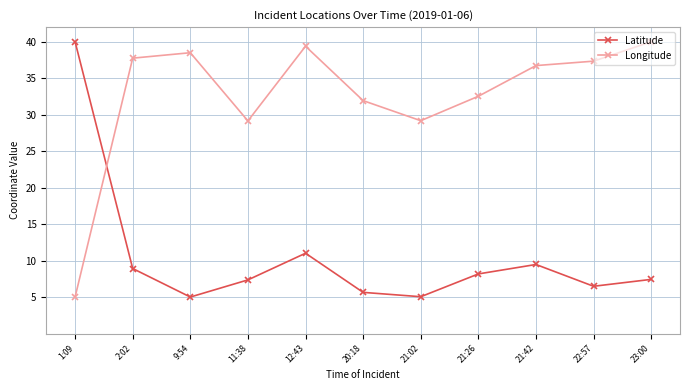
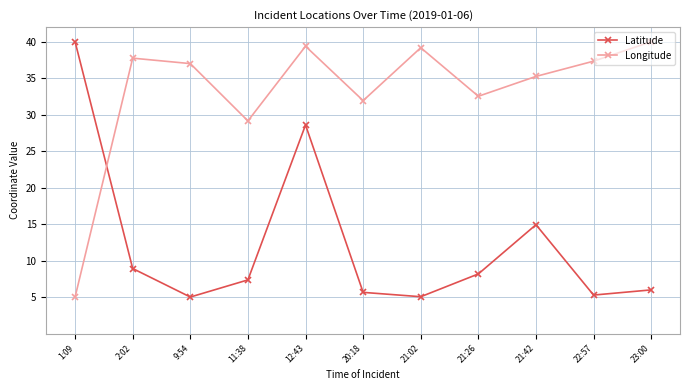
  {
    "Latitude": {
      "1:09": 40,
      "2:02": 9,
      "9:54": 5,
      "11:38": 7,
-     "12:43": 11,
+     "12:43": 29,
      "20:18": 6,
      "21:02": 5,
      "21:26": 8,
-     "21:42": 9,
-     "22:57": 6,
-     "23:00": 7
+     "21:42": 15,
+     "22:57": 5,
+     "23:00": 6
    },
    "Longitude": {
      "1:09": 5,
      "2:02": 38,
-     "9:54": 38,
+     "9:54": 37,
      "11:38": 29,
      "12:43": 39,
      "20:18": 32,
-     "21:02": 29,
+     "21:02": 39,
      "21:26": 33,
-     "21:42": 37,
+     "21:42": 35,
      "22:57": 37
    }
  }
